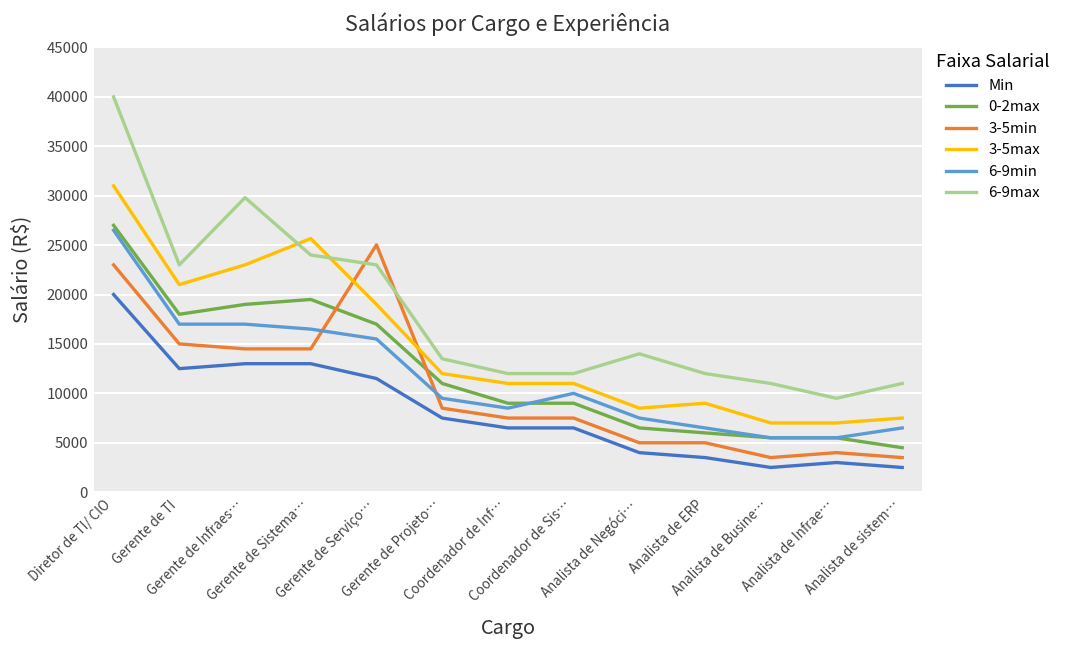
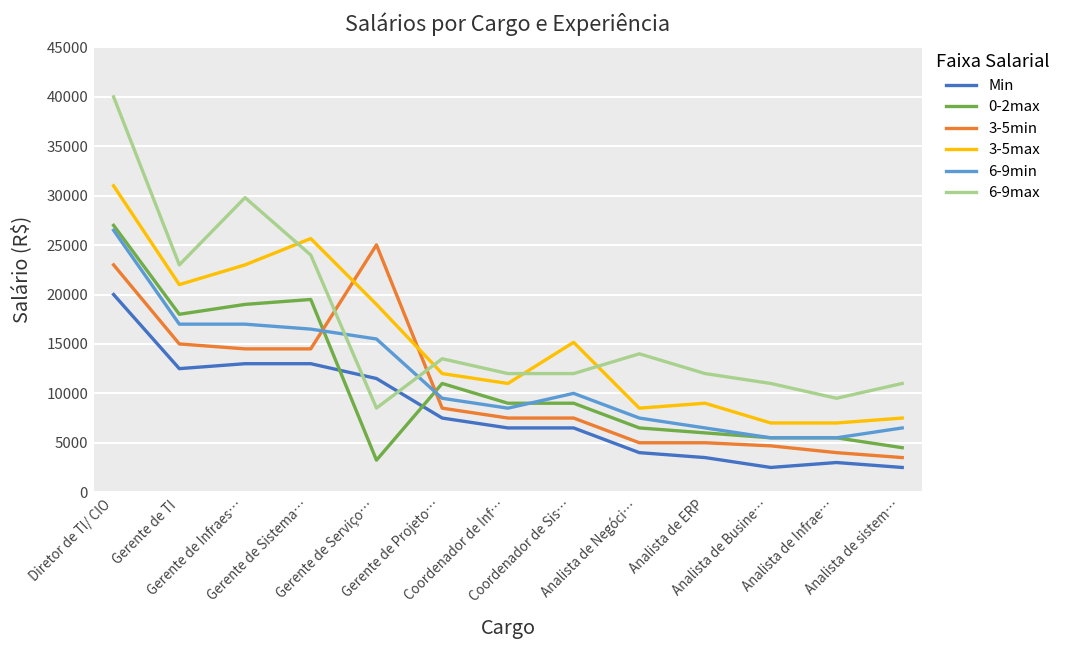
  {
    "0-2max": {
      "Diretor de TI/ CIO": 27000,
      "Gerente de TI": 18000,
      "Gerente de Infraes…": 19000,
      "Gerente de Sistema…": 20000,
-     "Gerente de Serviço…": 17000,
+     "Gerente de Serviço…": 3000,
      "Gerente de Projeto…": 11000,
      "Coordenador de Inf…": 9000,
      "Coordenador de Sis…": 9000,
      "Analista de Negóci…": 7000,
      "Analista de ERP": 6000,
      "Analista de sistem…": 5000
    },
    "3-5min": {
      "Diretor de TI/ CIO": 23000,
      "Gerente de TI": 15000,
      "Gerente de Infraes…": 15000,
      "Gerente de Sistema…": 15000,
      "Gerente de Serviço…": 25000,
      "Gerente de Projeto…": 9000,
      "Coordenador de Inf…": 8000,
      "Coordenador de Sis…": 8000,
      "Analista de Negóci…": 5000,
      "Analista de ERP": 5000,
-     "Analista de Busine…": 4000,
+     "Analista de Busine…": 5000,
      "Analista de Infrae…": 4000,
      "Analista de sistem…": 4000
    },
    "3-5max": {
      "Diretor de TI/ CIO": 31000,
      "Gerente de TI": 21000,
      "Gerente de Infraes…": 23000,
      "Gerente de Sistema…": 26000,
      "Gerente de Serviço…": 19000,
      "Gerente de Projeto…": 12000,
      "Coordenador de Inf…": 11000,
-     "Coordenador de Sis…": 11000,
+     "Coordenador de Sis…": 15000,
      "Analista de Negóci…": 9000,
      "Analista de ERP": 9000,
      "Analista de Busine…": 7000,
      "Analista de Infrae…": 7000,
      "Analista de sistem…": 8000
    },
    "6-9max": {
      "Diretor de TI/ CIO": 40000,
      "Gerente de TI": 23000,
      "Gerente de Infraes…": 30000,
      "Gerente de Sistema…": 24000,
-     "Gerente de Serviço…": 23000,
+     "Gerente de Serviço…": 9000,
      "Gerente de Projeto…": 14000,
      "Coordenador de Inf…": 12000,
      "Coordenador de Sis…": 12000,
      "Analista de Negóci…": 14000,
      "Analista de ERP": 12000,
      "Analista de Busine…": 11000,
      "Analista de Infrae…": 10000,
      "Analista de sistem…": 11000
    }
  }
